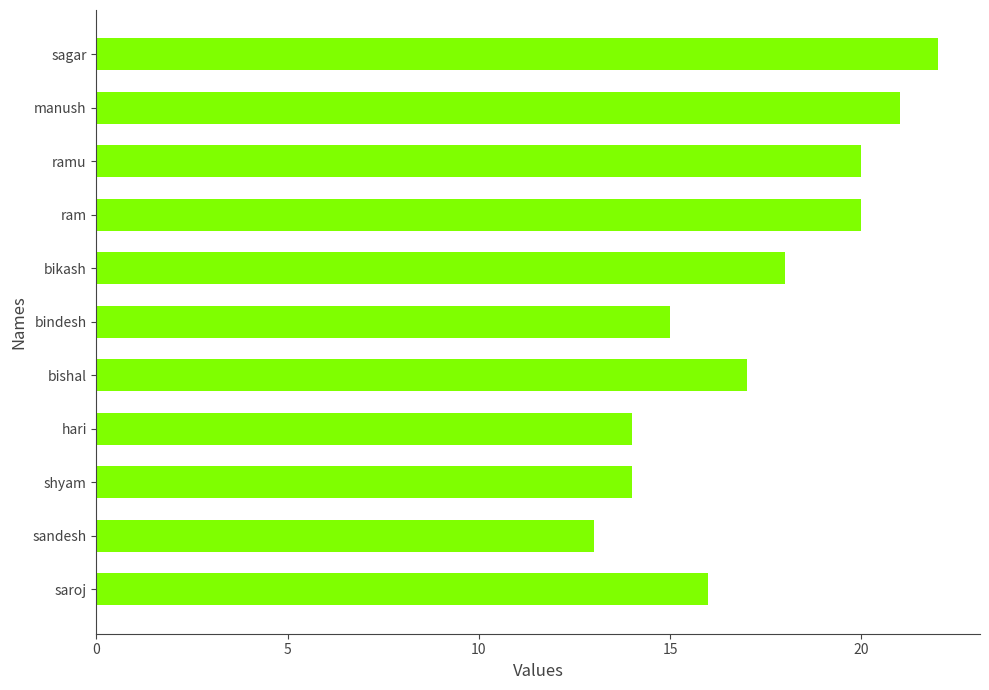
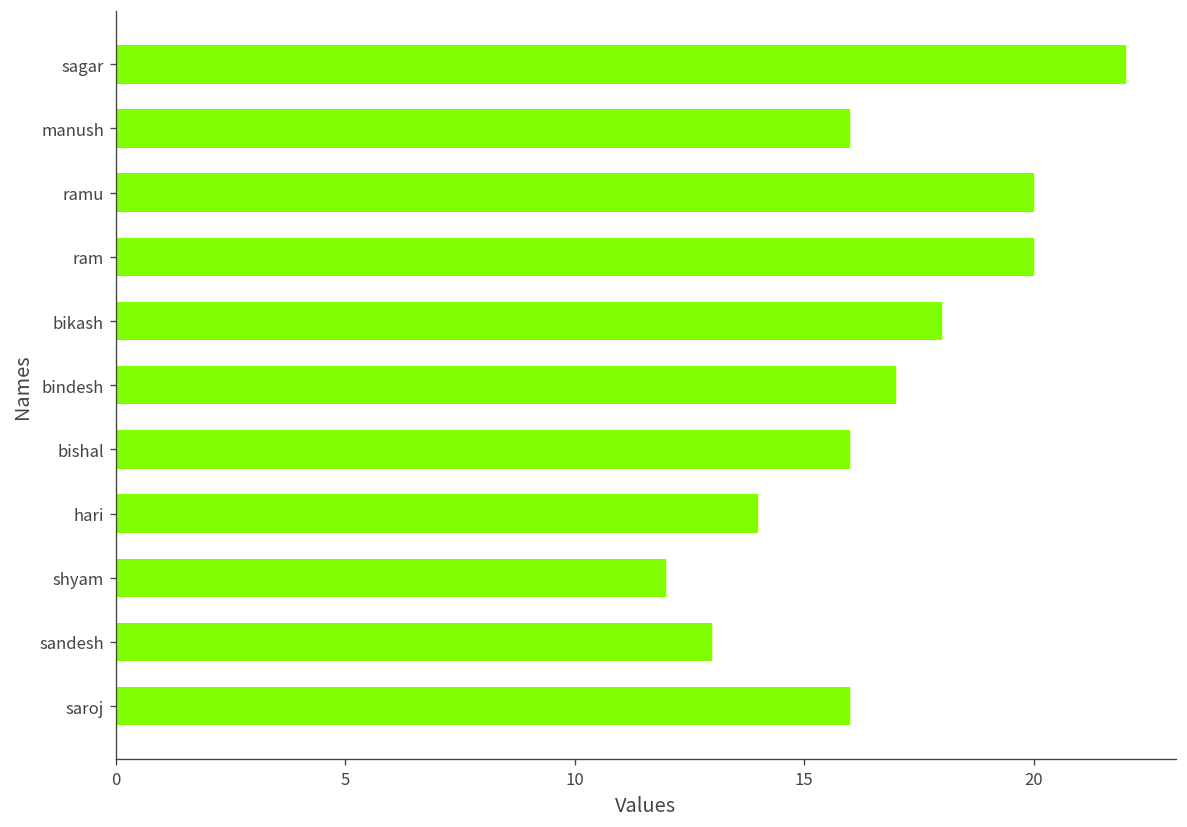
  {
    "sagar": 22,
-   "manush": 21,
+   "manush": 16,
    "ramu": 20,
    "ram": 20,
    "bikash": 18,
-   "bindesh": 15,
-   "bishal": 17,
+   "bindesh": 17,
+   "bishal": 16,
    "hari": 14,
-   "shyam": 14,
+   "shyam": 12,
    "sandesh": 13,
    "saroj": 16
  }
